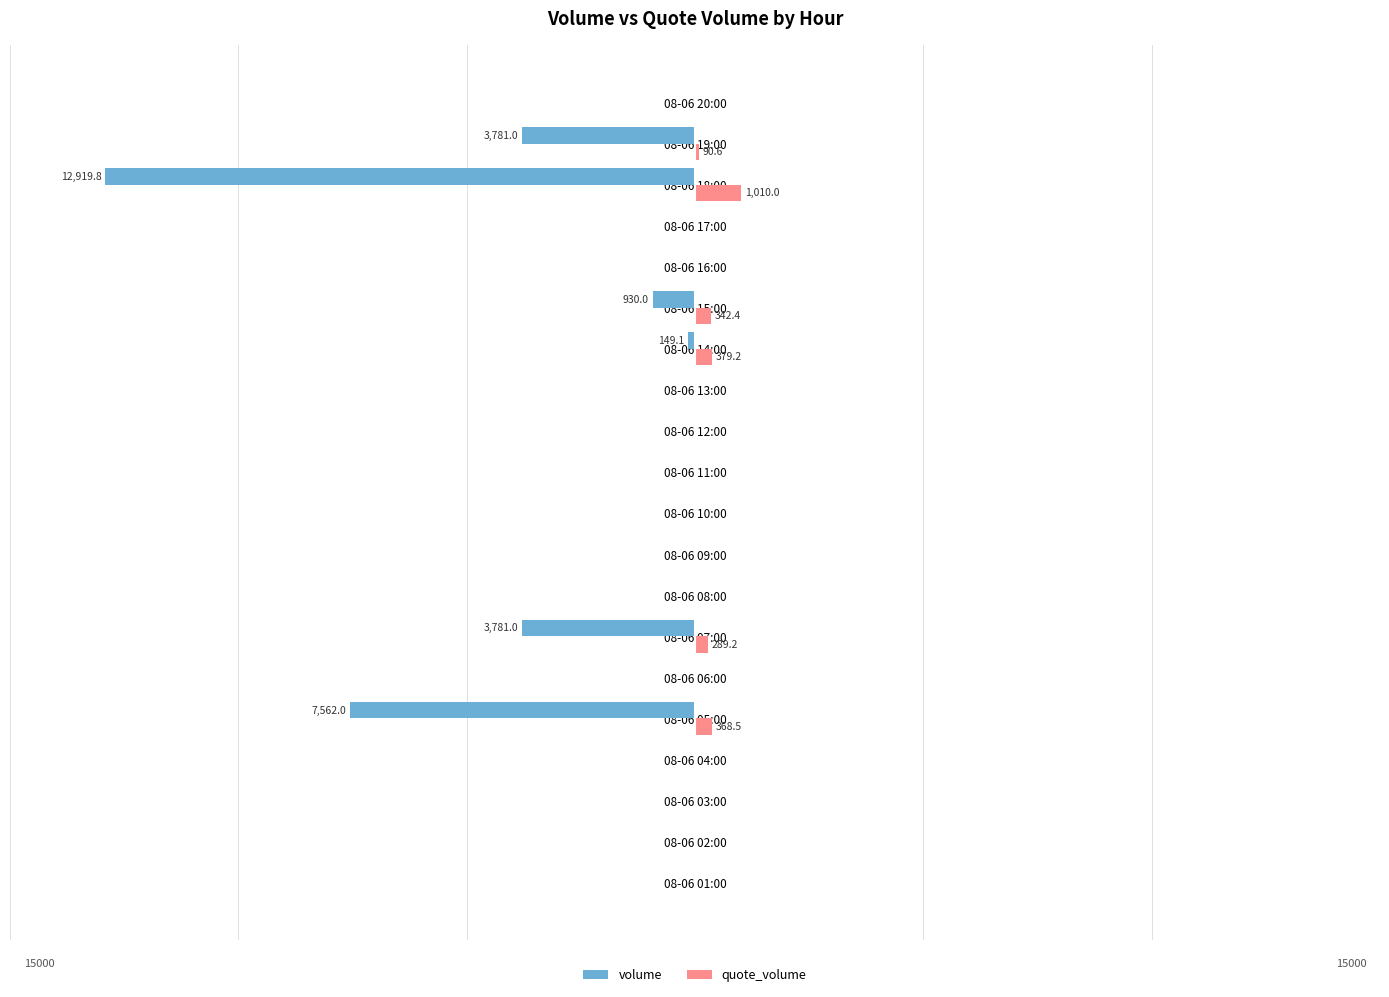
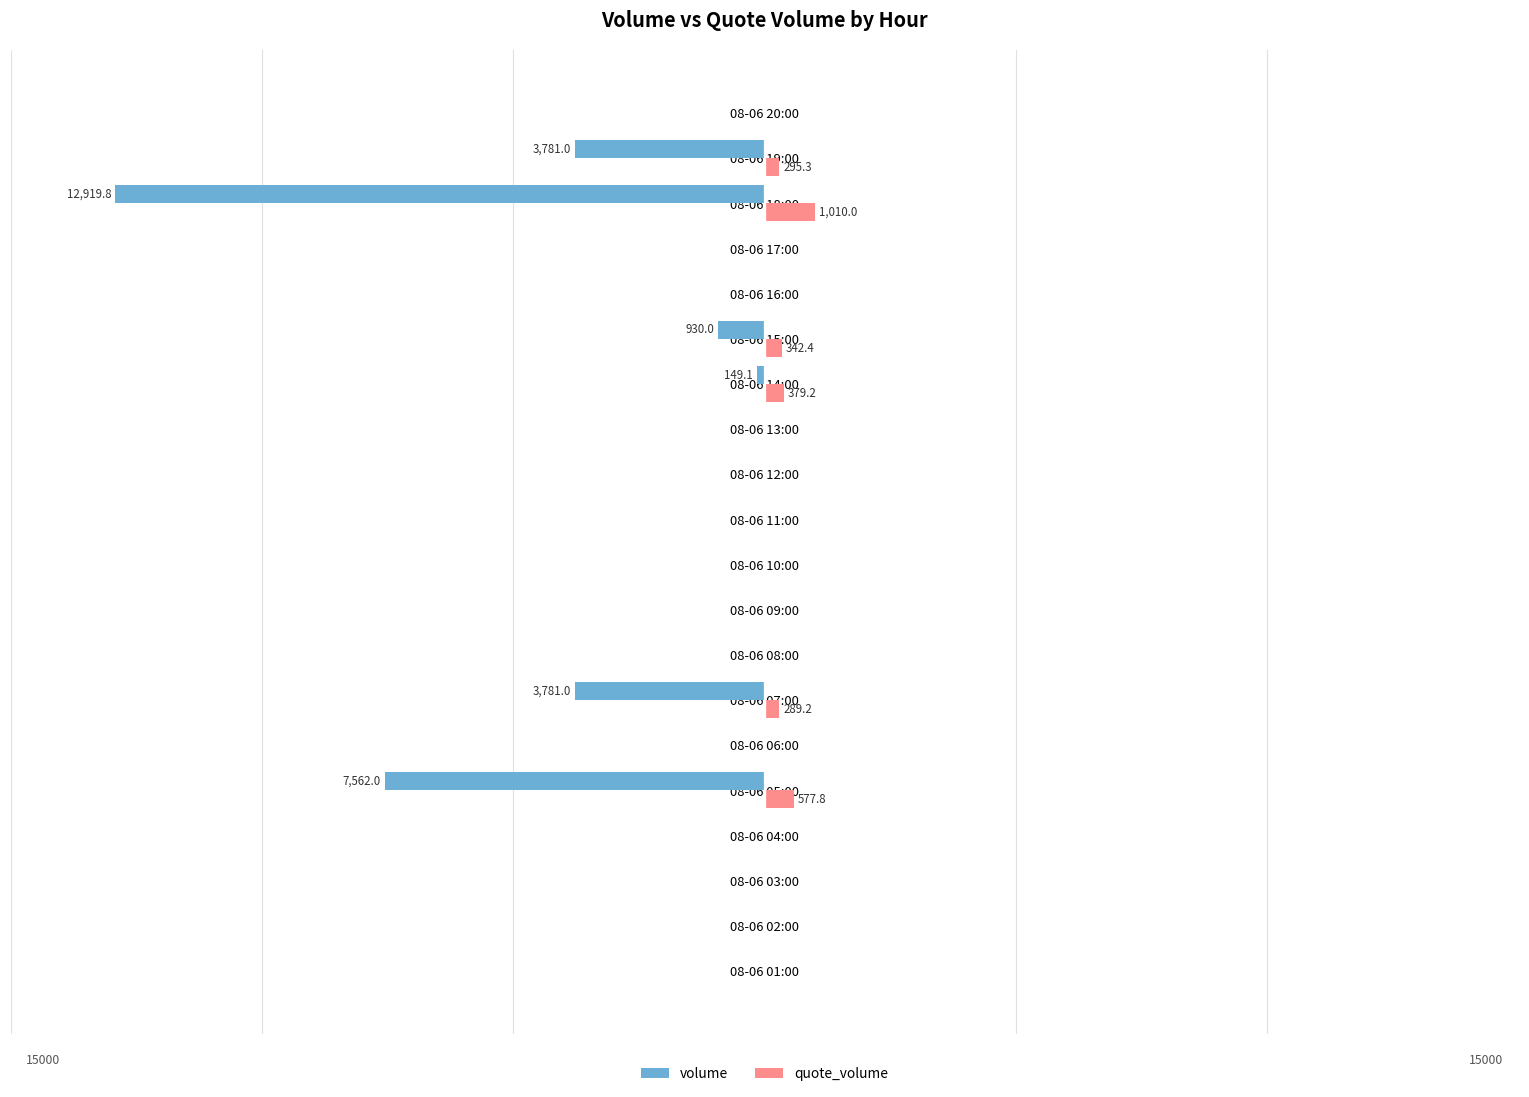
  {
    "quote_volume": {
-     "08-06 19:00": "90.6",
+     "08-06 19:00": "295.3",
      "08-06 18:00": "1,010.0",
      "08-06 15:00": "342.4",
      "08-06 14:00": "379.2",
      "08-06 07:00": "289.2",
-     "08-06 05:00": "368.5"
+     "08-06 05:00": "577.8"
    }
  }
